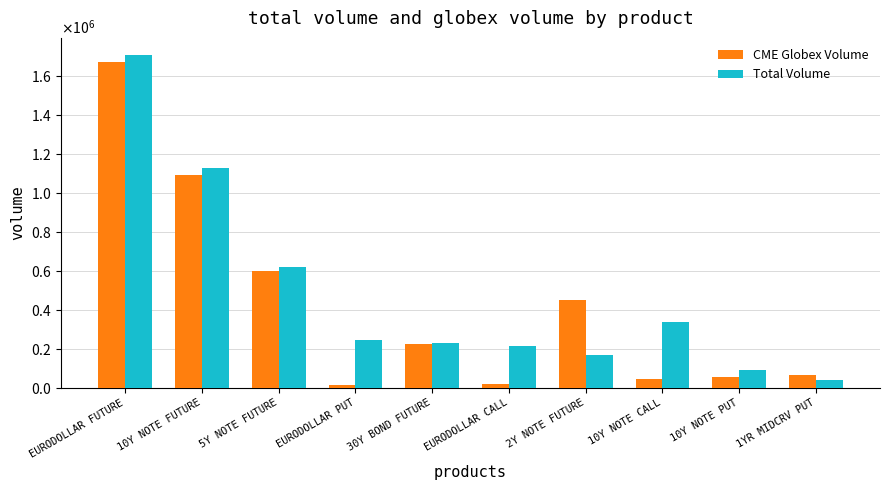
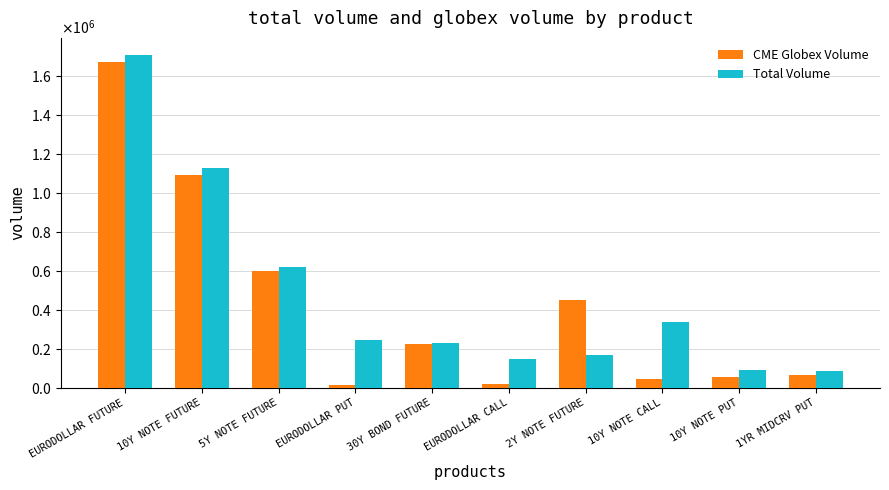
  {
    "CME Globex Volume": {
      "EURODOLLAR FUTURE": 1670000,
      "10Y NOTE FUTURE": 1090000,
      "5Y NOTE FUTURE": 600000,
      "EURODOLLAR PUT": 10000,
      "30Y BOND FUTURE": 230000,
      "EURODOLLAR CALL": 20000,
      "2Y NOTE FUTURE": 450000,
      "10Y NOTE CALL": 40000,
      "10Y NOTE PUT": 60000,
      "1YR MIDCRV PUT": 70000
    },
    "Total Volume": {
      "EURODOLLAR FUTURE": 1710000,
      "10Y NOTE FUTURE": 1130000,
      "5Y NOTE FUTURE": 620000,
      "EURODOLLAR PUT": 240000,
      "30Y BOND FUTURE": 230000,
-     "EURODOLLAR CALL": 210000,
+     "EURODOLLAR CALL": 150000,
      "2Y NOTE FUTURE": 170000,
      "10Y NOTE CALL": 340000,
      "10Y NOTE PUT": 90000,
-     "1YR MIDCRV PUT": 40000
+     "1YR MIDCRV PUT": 90000
    }
  }
